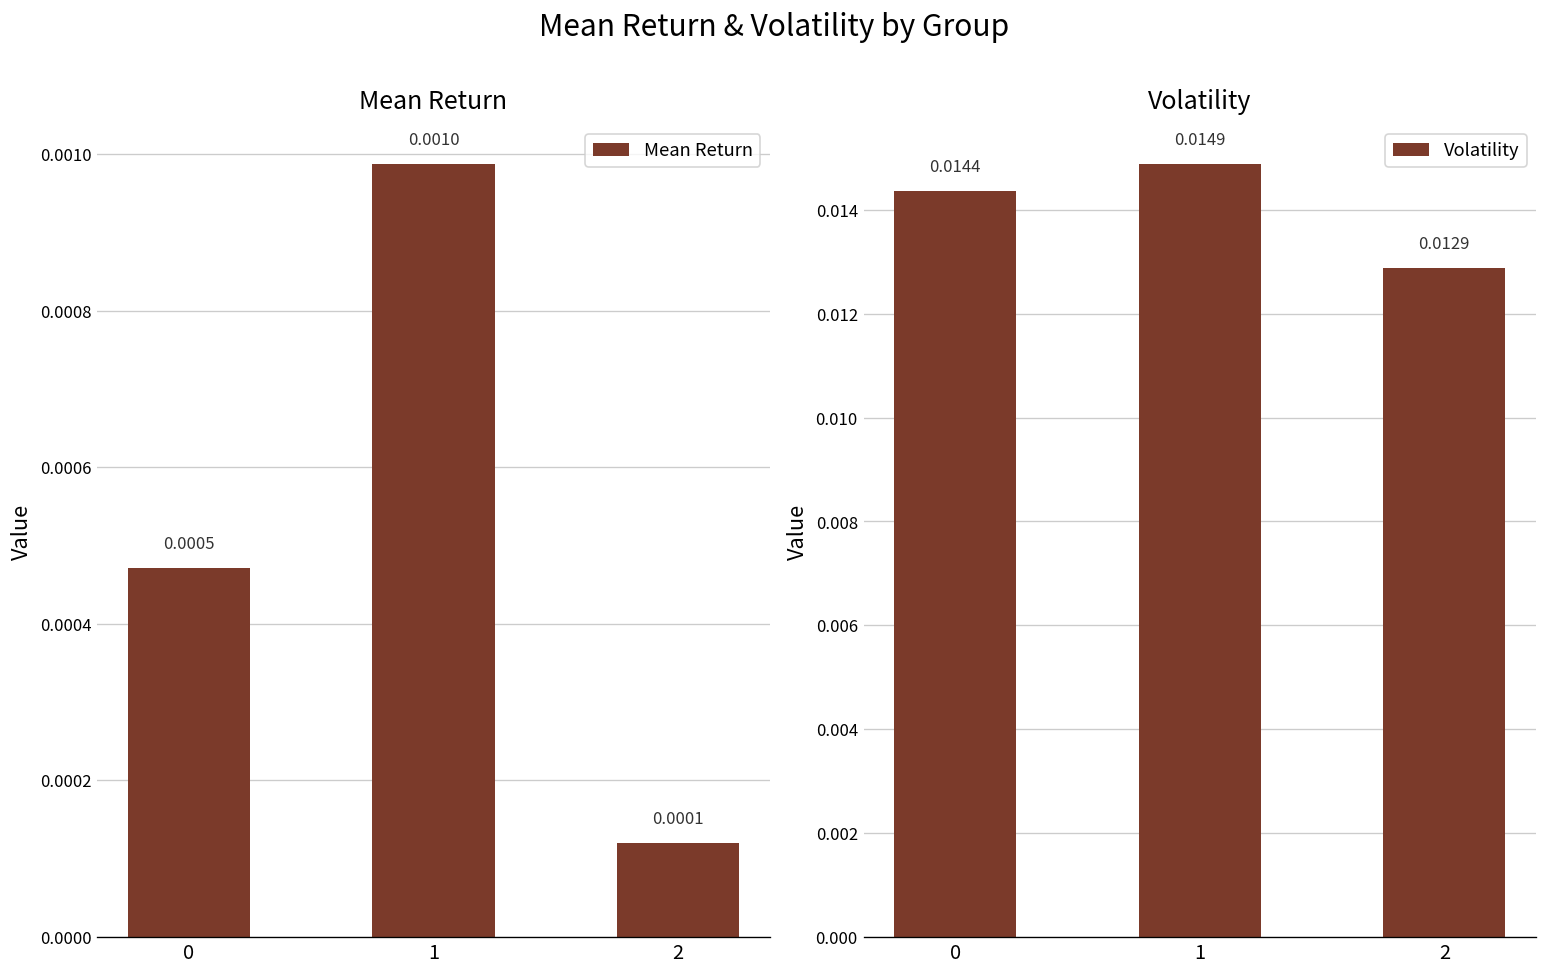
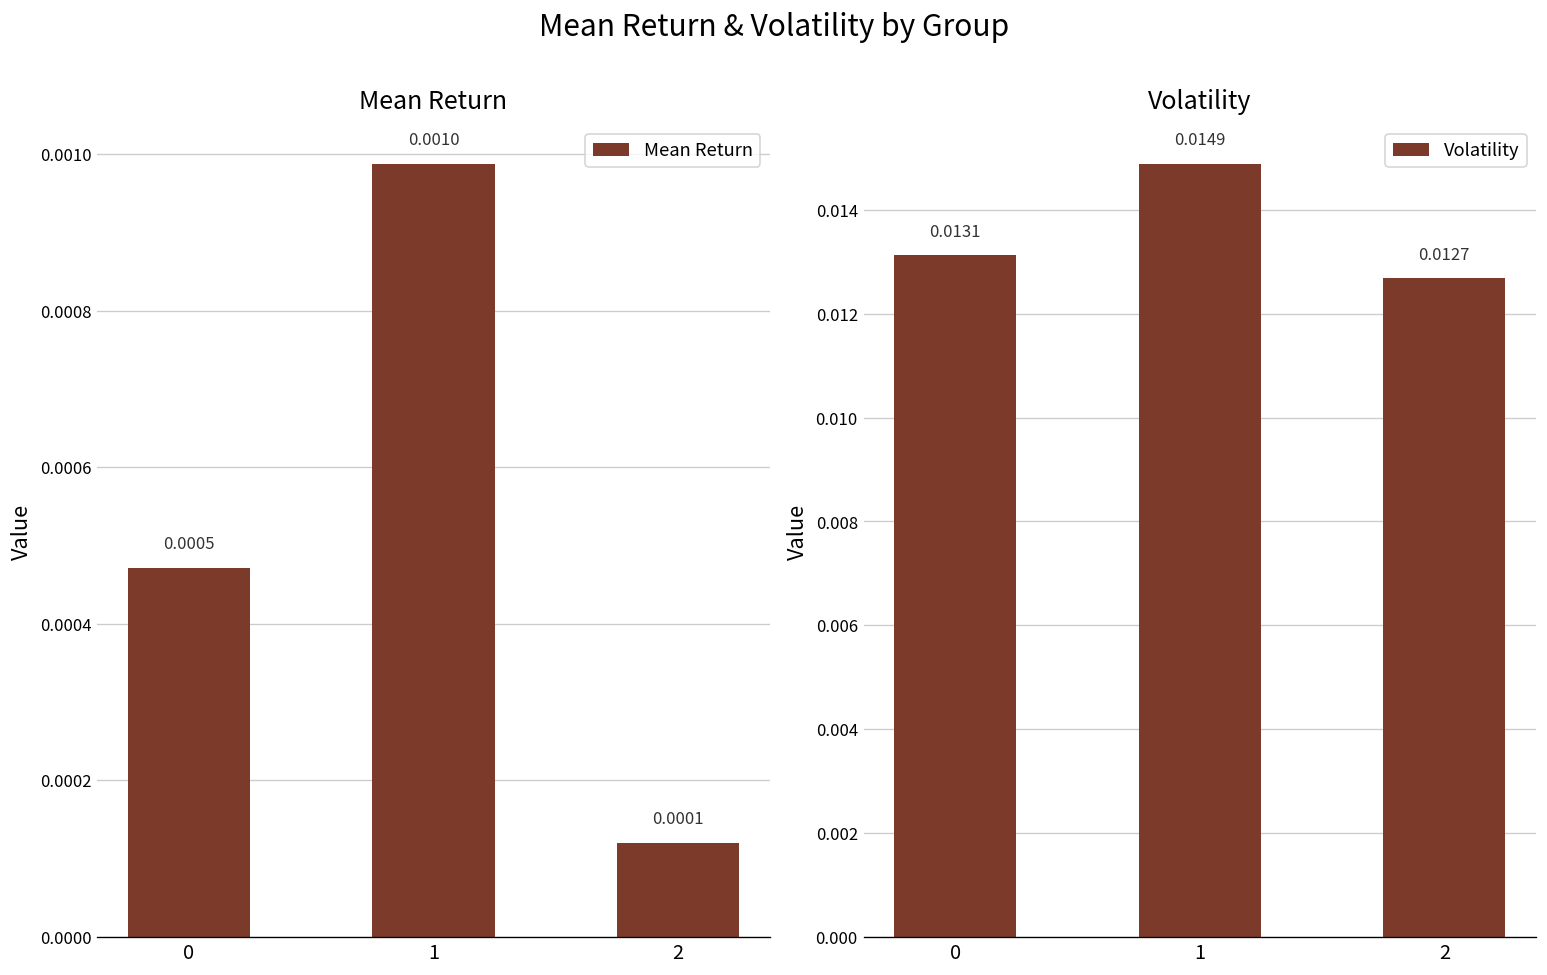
  {
    "Mean Return": {
      "0": 0.0005,
      "1": 0.0010,
      "2": 0.0001
    },
    "Volatility": {
-     "0": 0.0144,
+     "0": 0.0131,
      "1": 0.0149,
-     "2": 0.0129
+     "2": 0.0127
    }
  }
